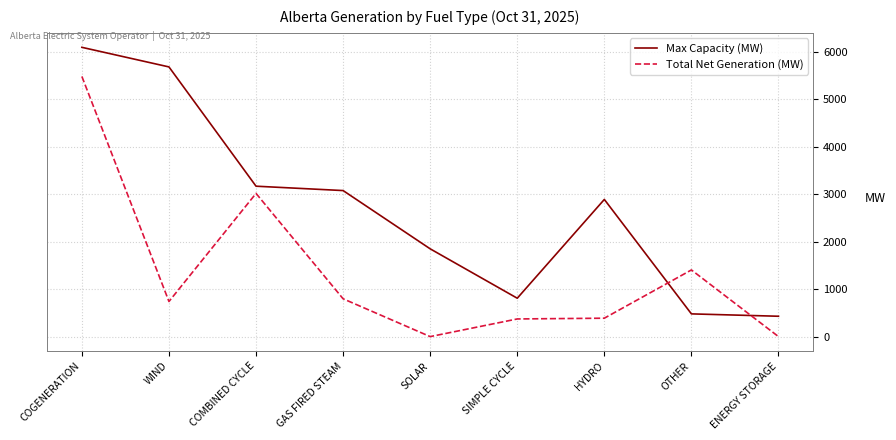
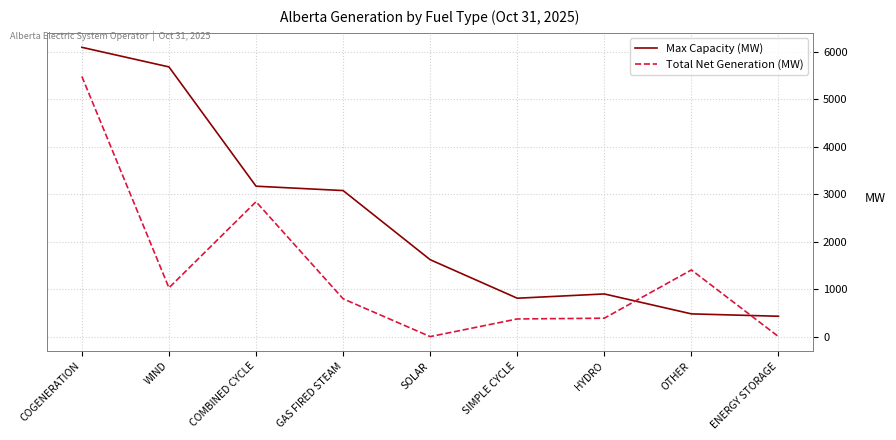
  {
    "Max Capacity (MW)": {
      "COGENERATION": 6100,
      "WIND": 5700,
      "COMBINED CYCLE": 3200,
      "GAS FIRED STEAM": 3100,
-     "SOLAR": 1900,
+     "SOLAR": 1600,
      "SIMPLE CYCLE": 800,
-     "HYDRO": 2900,
+     "HYDRO": 900,
      "OTHER": 500,
      "ENERGY STORAGE": 400
    },
    "Total Net Generation (MW)": {
      "COGENERATION": 5500,
-     "WIND": 700,
-     "COMBINED CYCLE": 3000,
+     "WIND": 1000,
+     "COMBINED CYCLE": 2800,
      "GAS FIRED STEAM": 800,
      "SOLAR": 0,
      "SIMPLE CYCLE": 400,
      "HYDRO": 400,
      "OTHER": 1400,
      "ENERGY STORAGE": 0
    }
  }
